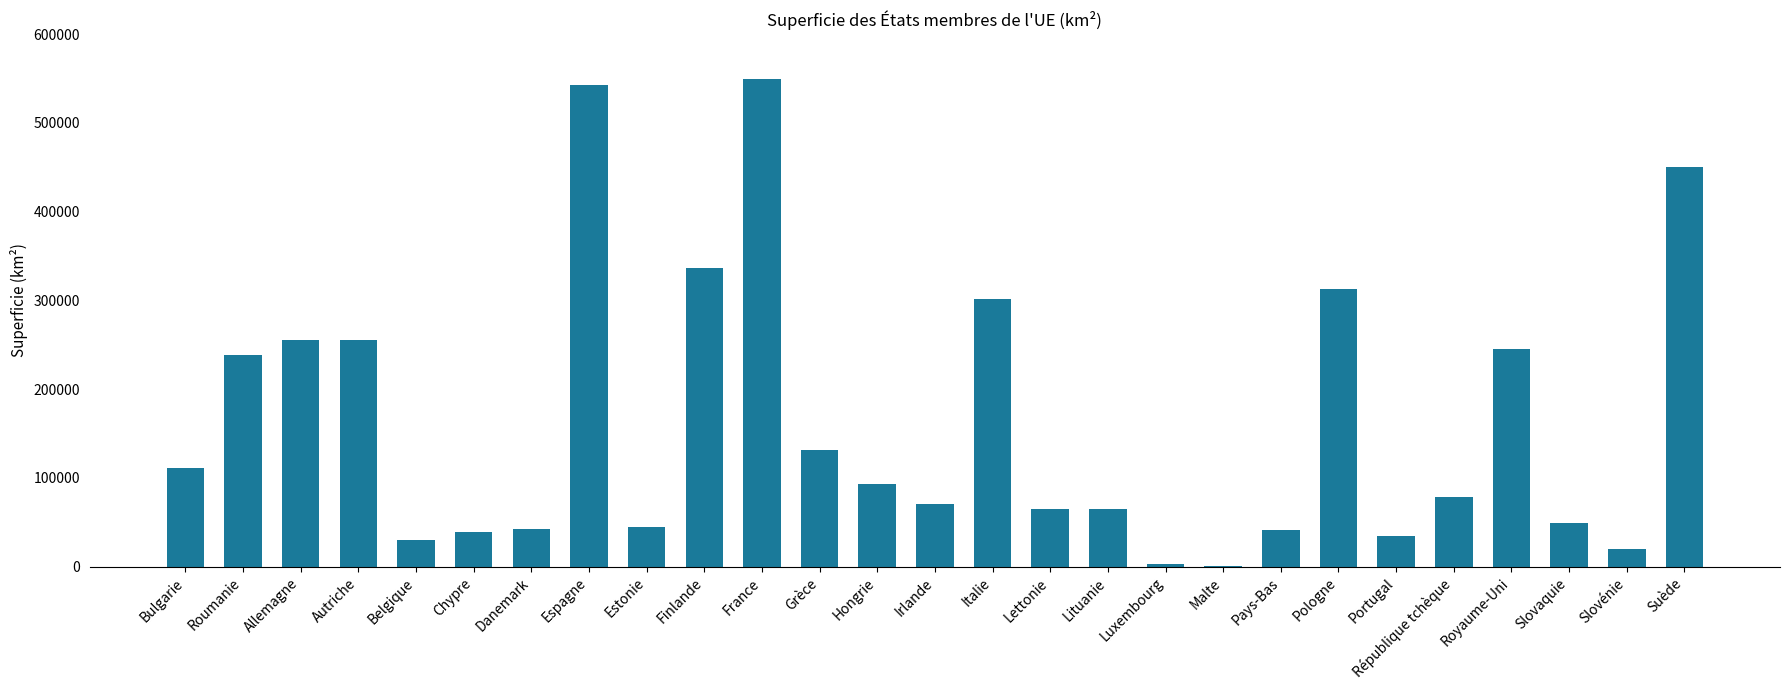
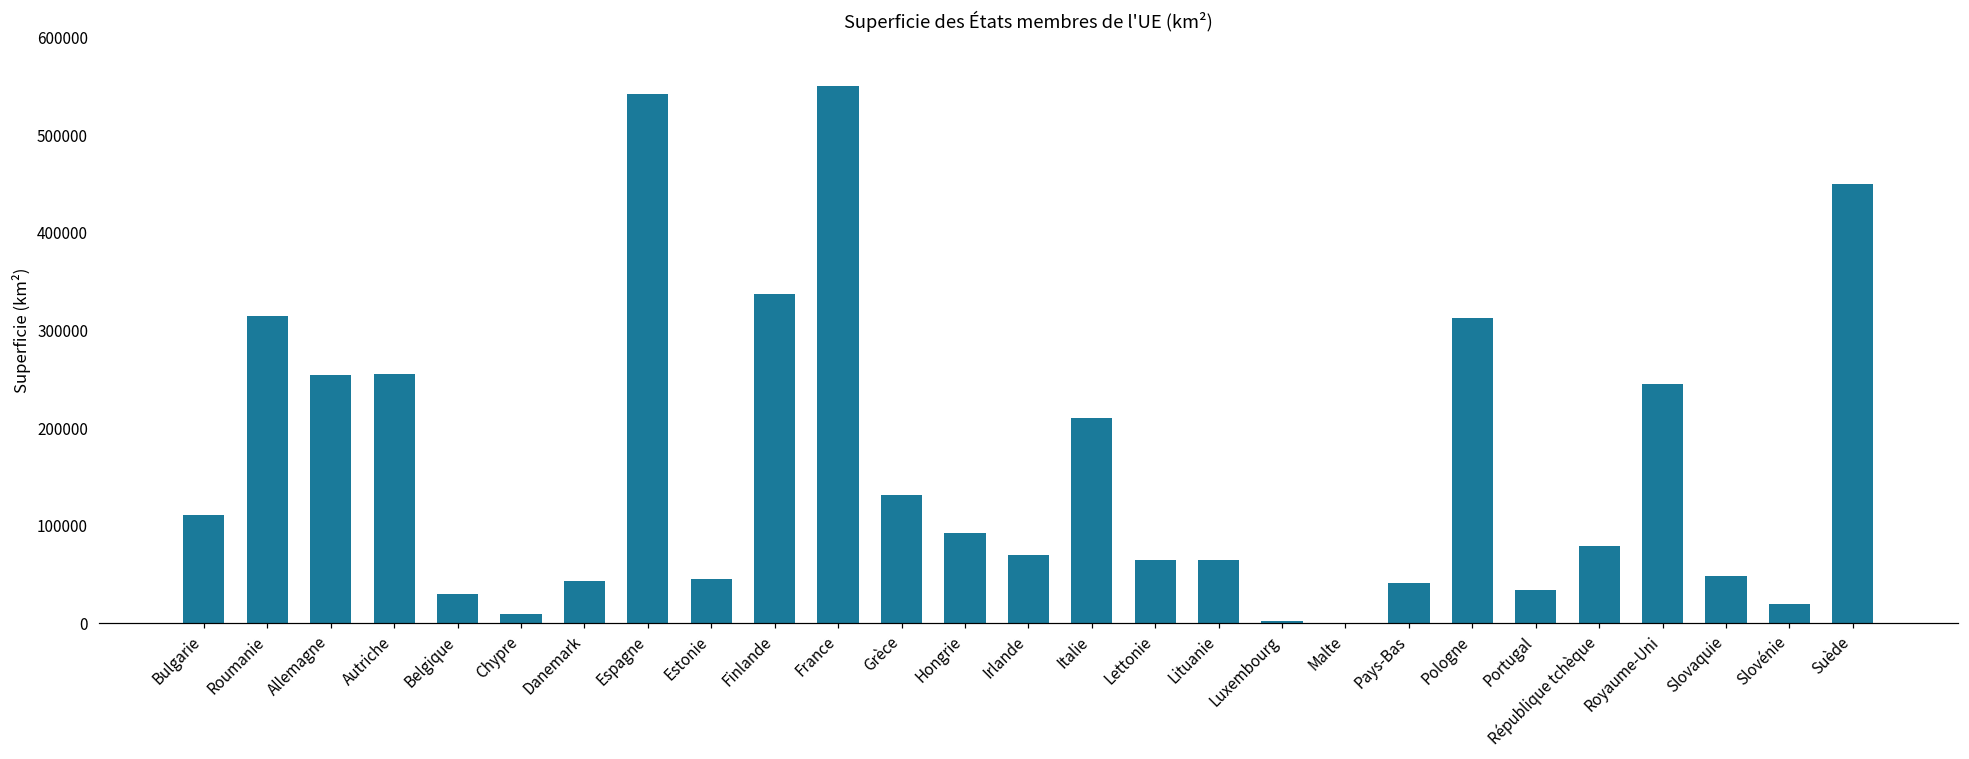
  {
    "Bulgarie": 110000,
-   "Roumanie": 240000,
+   "Roumanie": 310000,
    "Allemagne": 250000,
    "Autriche": 260000,
    "Belgique": 30000,
-   "Chypre": 40000,
+   "Chypre": 10000,
    "Danemark": 40000,
    "Espagne": 540000,
    "Estonie": 50000,
    "Finlande": 340000,
    "France": 550000,
    "Grèce": 130000,
    "Hongrie": 90000,
    "Irlande": 70000,
-   "Italie": 300000,
+   "Italie": 210000,
    "Lettonie": 60000,
    "Lituanie": 70000,
    "Pays-Bas": 40000,
    "Pologne": 310000,
    "Portugal": 30000,
    "République tchèque": 80000,
    "Royaume-Uni": 240000,
    "Slovaquie": 50000,
    "Slovénie": 20000,
    "Suède": 450000
  }
